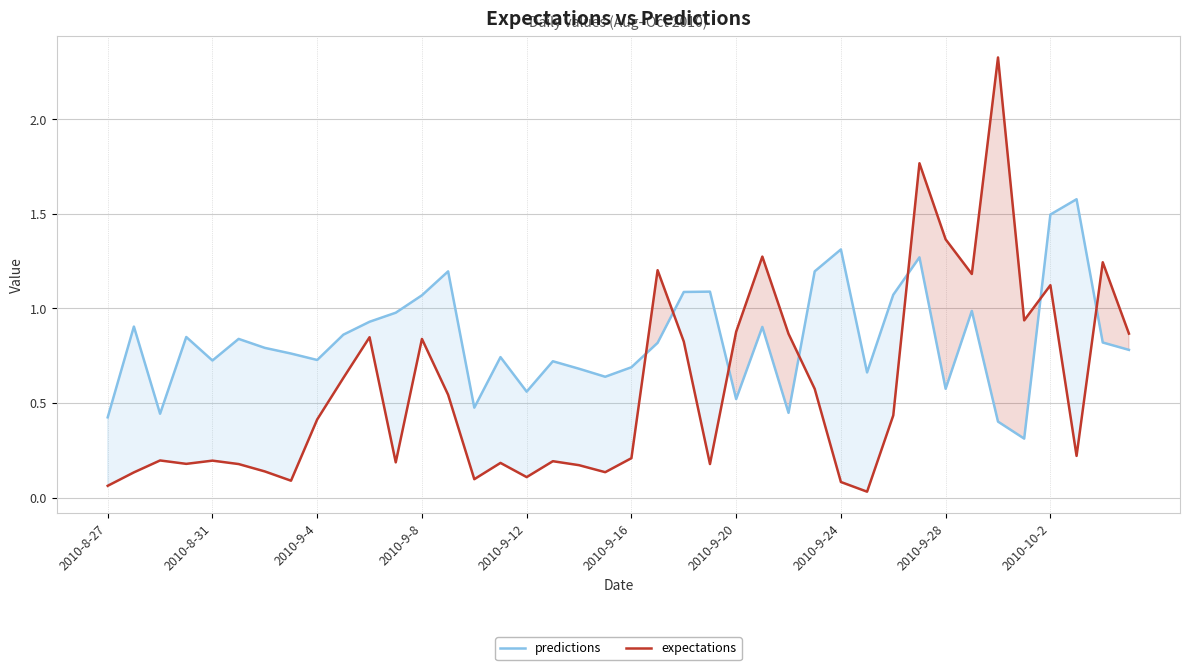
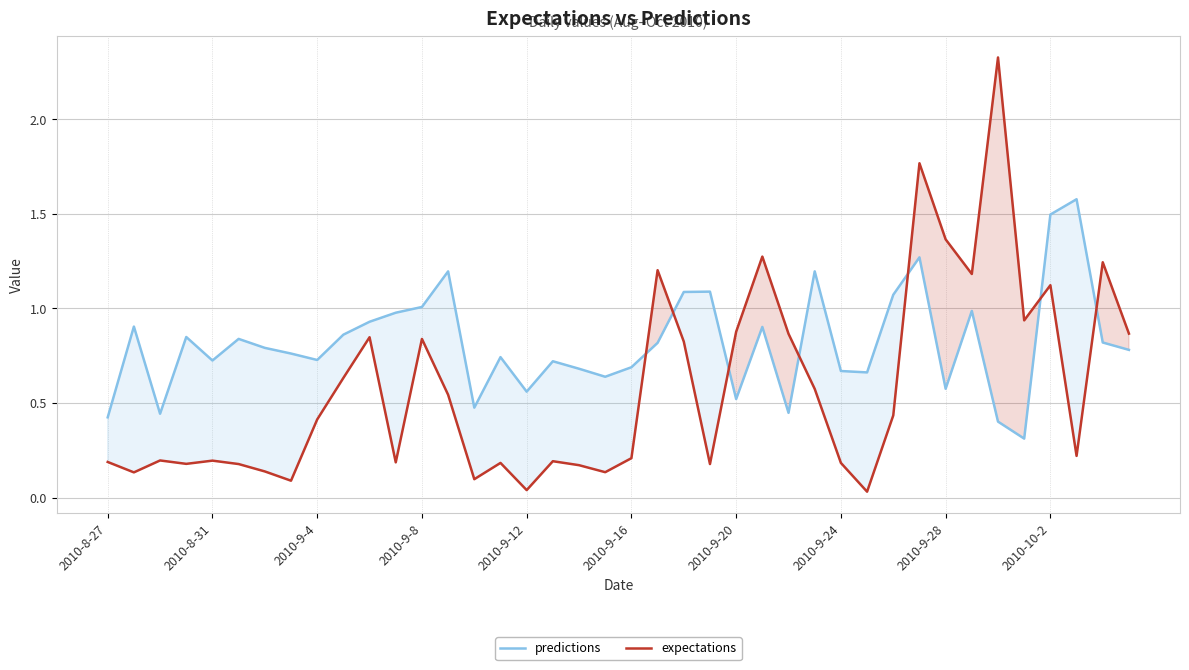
  {
    "predictions": {
      "2010-8-27": 0.42,
      "2010-8-31": 0.72,
      "2010-9-4": 0.73,
-     "2010-9-8": 1.07,
+     "2010-9-8": 1.01,
      "2010-9-12": 0.56,
      "2010-9-16": 0.69,
      "2010-9-20": 0.52,
-     "2010-9-24": 1.31,
+     "2010-9-24": 0.67,
      "2010-9-28": 0.58,
      "2010-10-2": 1.50
    },
    "expectations": {
-     "2010-8-27": 0.06,
+     "2010-8-27": 0.19,
      "2010-8-31": 0.20,
      "2010-9-4": 0.41,
      "2010-9-8": 0.84,
-     "2010-9-12": 0.11,
+     "2010-9-12": 0.04,
      "2010-9-16": 0.21,
      "2010-9-20": 0.88,
-     "2010-9-24": 0.08,
+     "2010-9-24": 0.18,
      "2010-9-28": 1.37,
      "2010-10-2": 1.12
    }
  }
